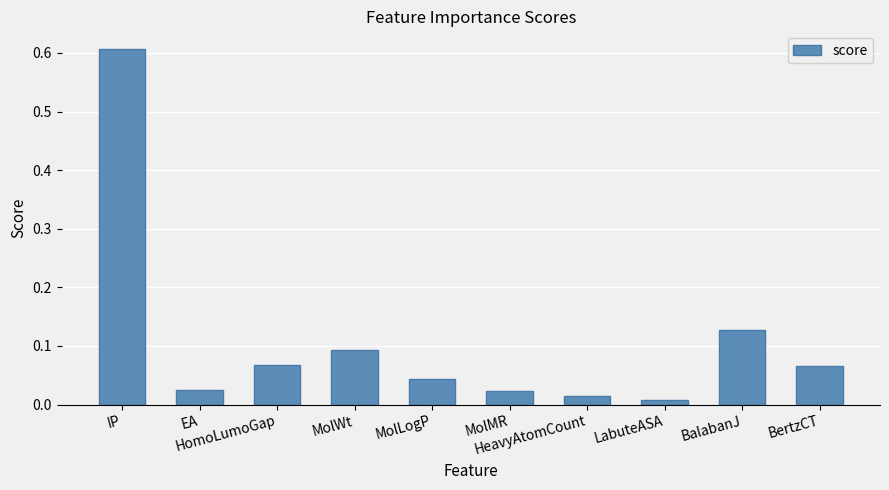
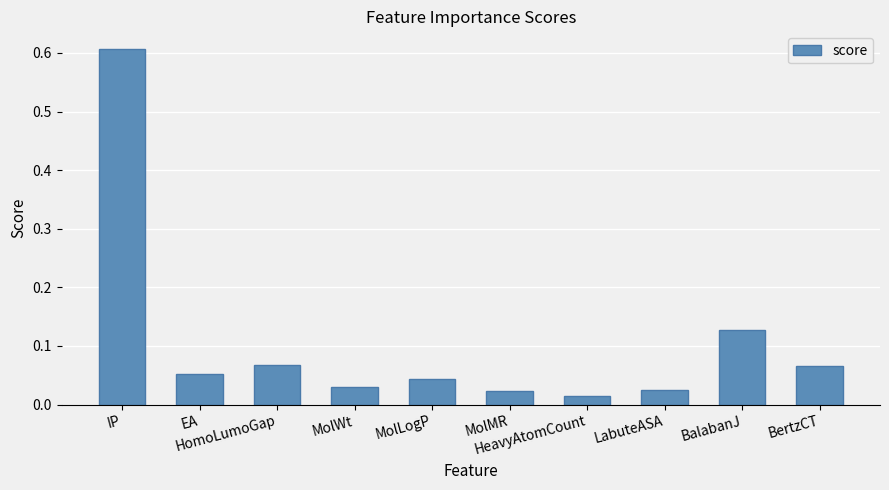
  {
    "IP": 0.61,
-   "EA": 0.02,
+   "EA": 0.05,
    "HomoLumoGap": 0.07,
-   "MolWt": 0.09,
+   "MolWt": 0.03,
    "MolLogP": 0.04,
    "MolMR": 0.02,
    "HeavyAtomCount": 0.01,
-   "LabuteASA": 0.01,
+   "LabuteASA": 0.02,
    "BalabanJ": 0.13,
    "BertzCT": 0.07
  }
